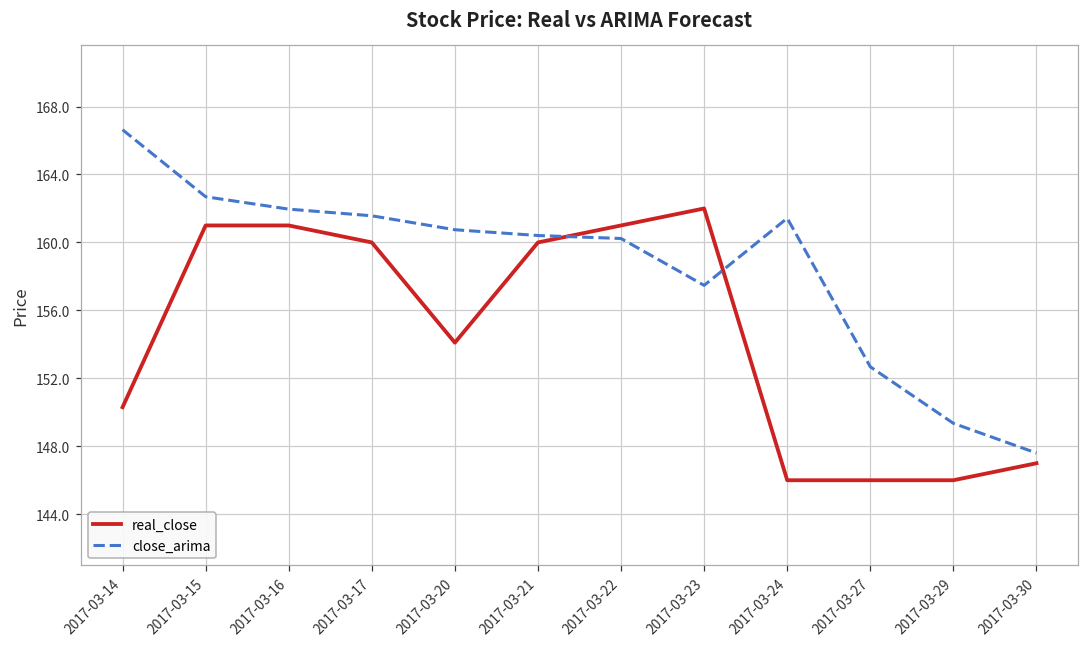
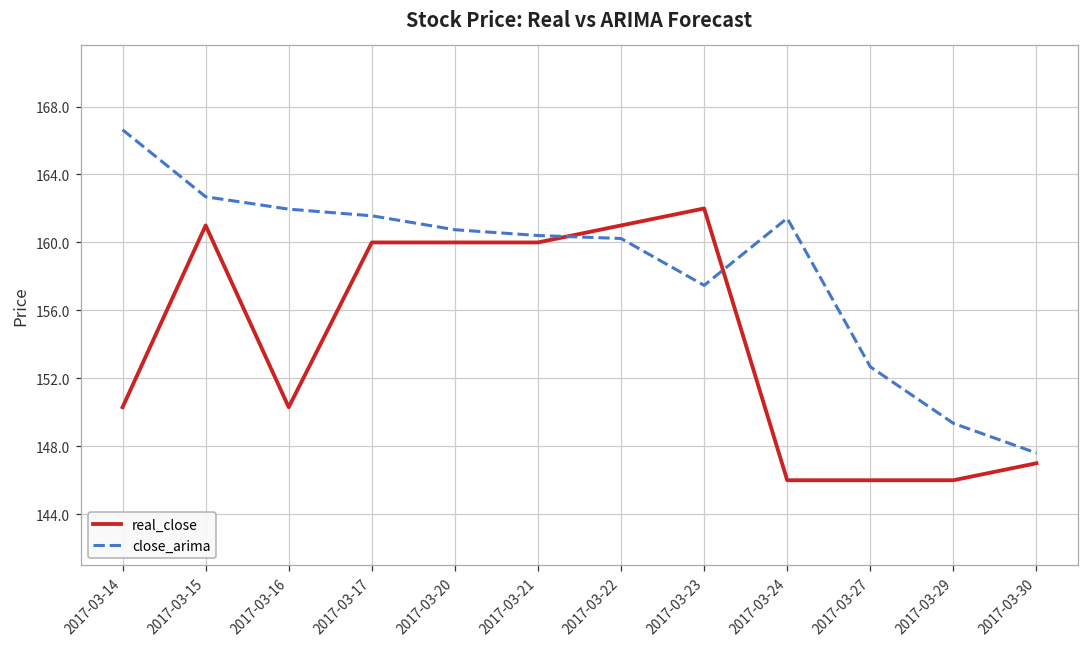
  {
    "real_close": {
      "2017-03-14": 150.3,
      "2017-03-15": 161.0,
-     "2017-03-16": 161.0,
+     "2017-03-16": 150.3,
      "2017-03-17": 160.0,
-     "2017-03-20": 154.1,
+     "2017-03-20": 160.0,
      "2017-03-21": 160.0,
      "2017-03-22": 161.0,
      "2017-03-23": 162.0,
      "2017-03-24": 146.0,
      "2017-03-27": 146.0,
      "2017-03-29": 146.0,
      "2017-03-30": 147.0
    },
    "close_arima": {
      "2017-03-14": 166.6,
      "2017-03-15": 162.7,
      "2017-03-16": 162.0,
      "2017-03-17": 161.6,
      "2017-03-20": 160.7,
      "2017-03-21": 160.4,
      "2017-03-22": 160.2,
      "2017-03-23": 157.5,
      "2017-03-24": 161.4,
      "2017-03-27": 152.7,
      "2017-03-29": 149.4,
      "2017-03-30": 147.6
    }
  }
